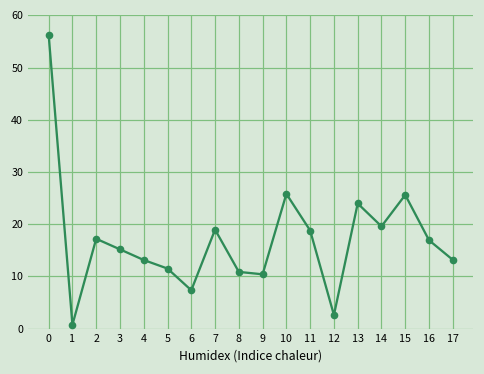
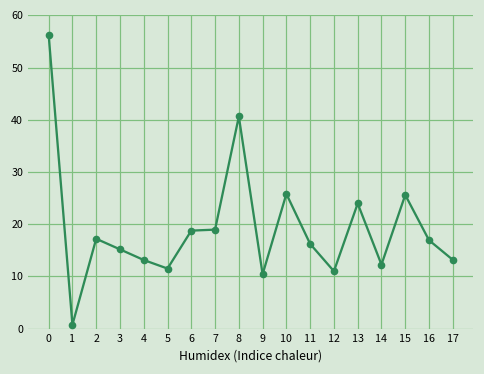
  {
    "0": 56,
    "1": 1,
    "2": 17,
    "3": 15,
    "4": 13,
    "5": 11,
-   "6": 7,
+   "6": 19,
    "7": 19,
-   "8": 11,
+   "8": 41,
    "9": 10,
    "10": 26,
-   "11": 19,
-   "12": 3,
+   "11": 16,
+   "12": 11,
    "13": 24,
-   "14": 20,
+   "14": 12,
    "15": 26,
    "16": 17,
    "17": 13
  }
